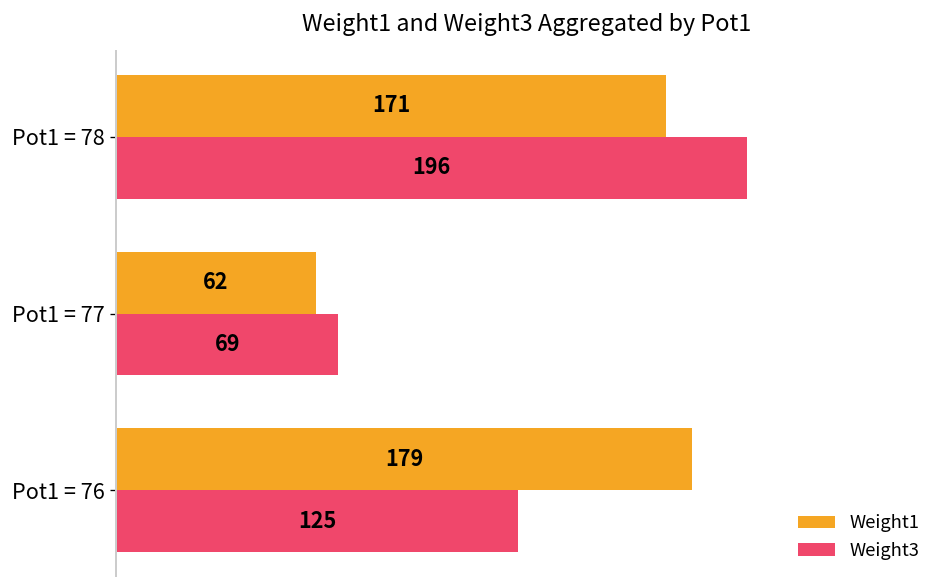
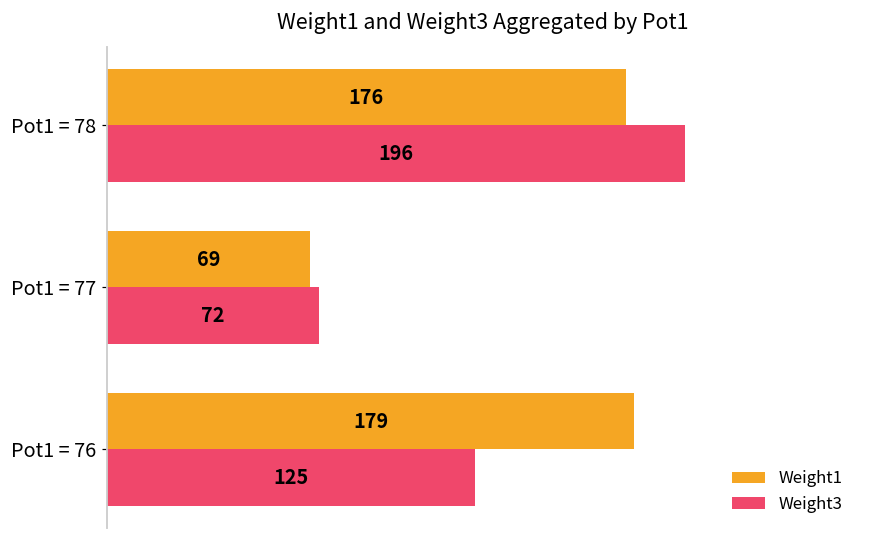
  {
    "Weight1": {
-     "Pot1 = 78": 171,
-     "Pot1 = 77": 62,
+     "Pot1 = 78": 176,
+     "Pot1 = 77": 69,
      "Pot1 = 76": 179
    },
    "Weight3": {
      "Pot1 = 78": 196,
-     "Pot1 = 77": 69,
+     "Pot1 = 77": 72,
      "Pot1 = 76": 125
    }
  }
